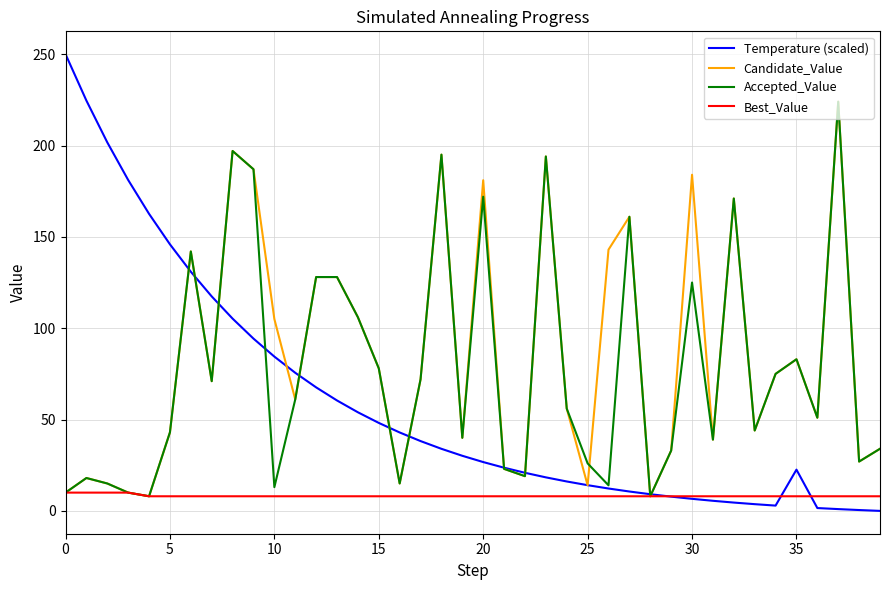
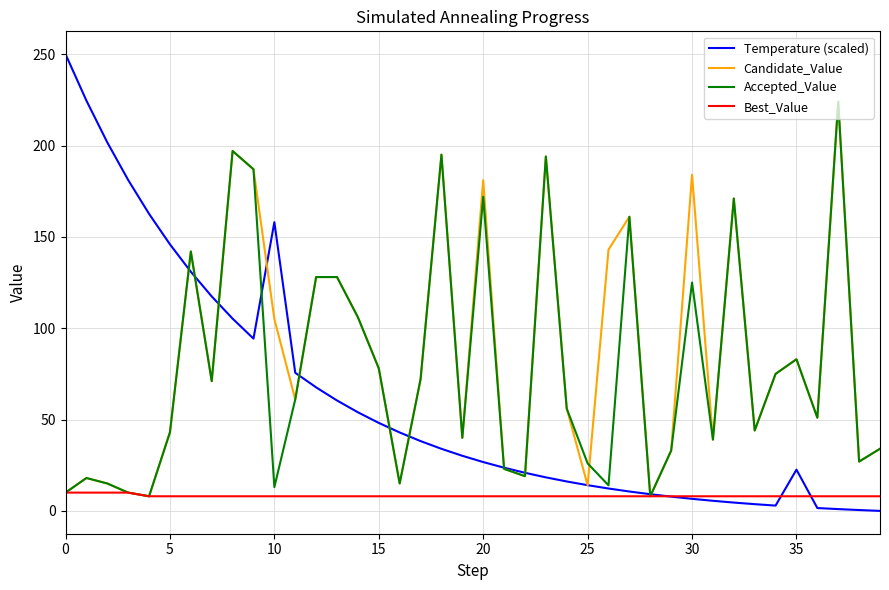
  {
    "Temperature (scaled)": {
      "0": 250,
      "5": 146,
-     "10": 84,
+     "10": 158,
      "15": 48,
      "20": 27,
      "35": 23
    },
    "Candidate_Value": {
      "10": 105,
      "20": 181,
      "30": 184
    },
    "Accepted_Value": {
      "10": 13,
      "20": 172,
      "25": 26,
      "30": 125
    },
    "Best_Value": {
      "5": 8,
      "10": 8,
      "15": 8,
      "20": 8,
      "25": 8,
      "35": 8
    }
  }
